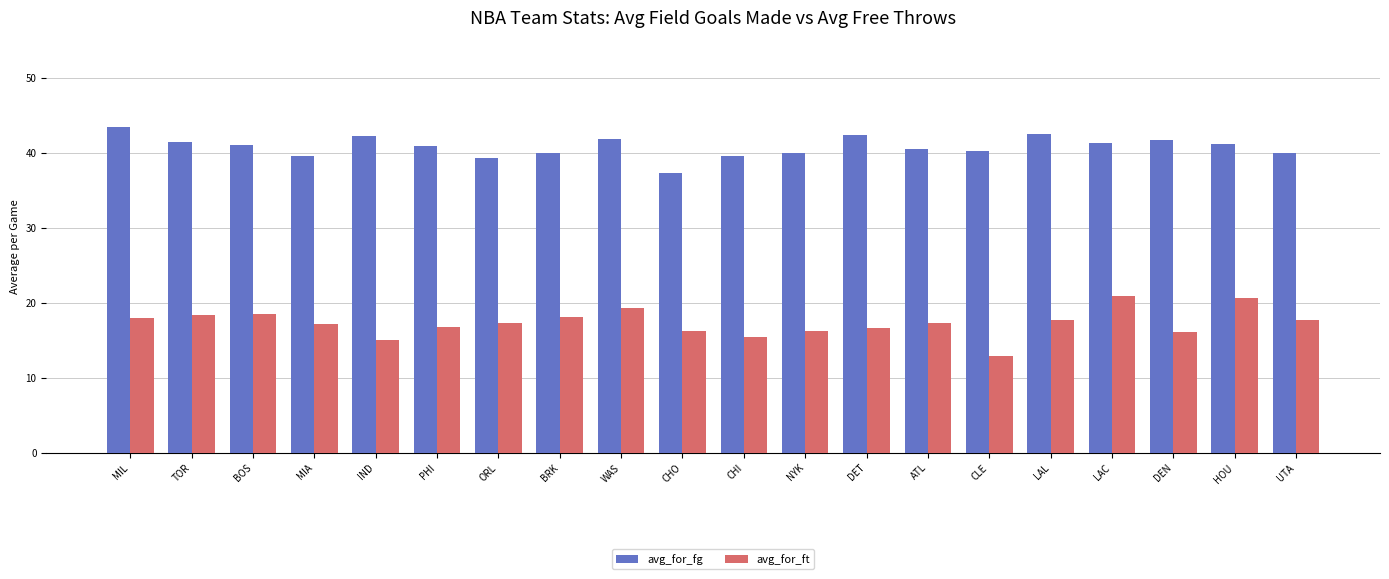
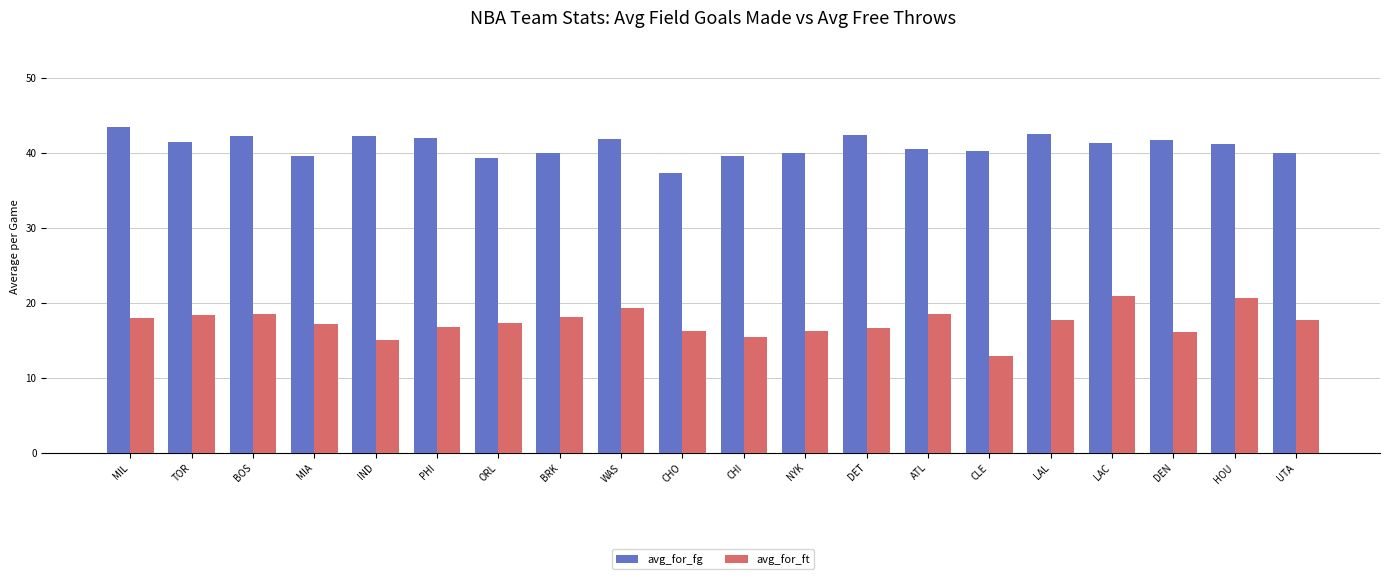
  {
    "avg_for_fg": {
      "MIL": 44,
      "TOR": 42,
-     "BOS": 41,
+     "BOS": 42,
      "MIA": 40,
      "IND": 42,
-     "PHI": 41,
+     "PHI": 42,
      "ORL": 39,
      "BRK": 40,
      "WAS": 42,
      "CHO": 37,
      "CHI": 40,
      "NYK": 40,
      "DET": 42,
      "ATL": 41,
      "CLE": 40,
      "LAL": 43,
      "LAC": 41,
      "DEN": 42,
      "HOU": 41,
      "UTA": 40
    },
    "avg_for_ft": {
      "MIL": 18,
      "TOR": 18,
      "BOS": 19,
      "MIA": 17,
      "IND": 15,
      "PHI": 17,
      "ORL": 17,
      "BRK": 18,
      "WAS": 19,
      "CHO": 16,
      "CHI": 16,
      "NYK": 16,
      "DET": 17,
-     "ATL": 17,
+     "ATL": 19,
      "CLE": 13,
      "LAL": 18,
      "LAC": 21,
      "DEN": 16,
      "HOU": 21,
      "UTA": 18
    }
  }
